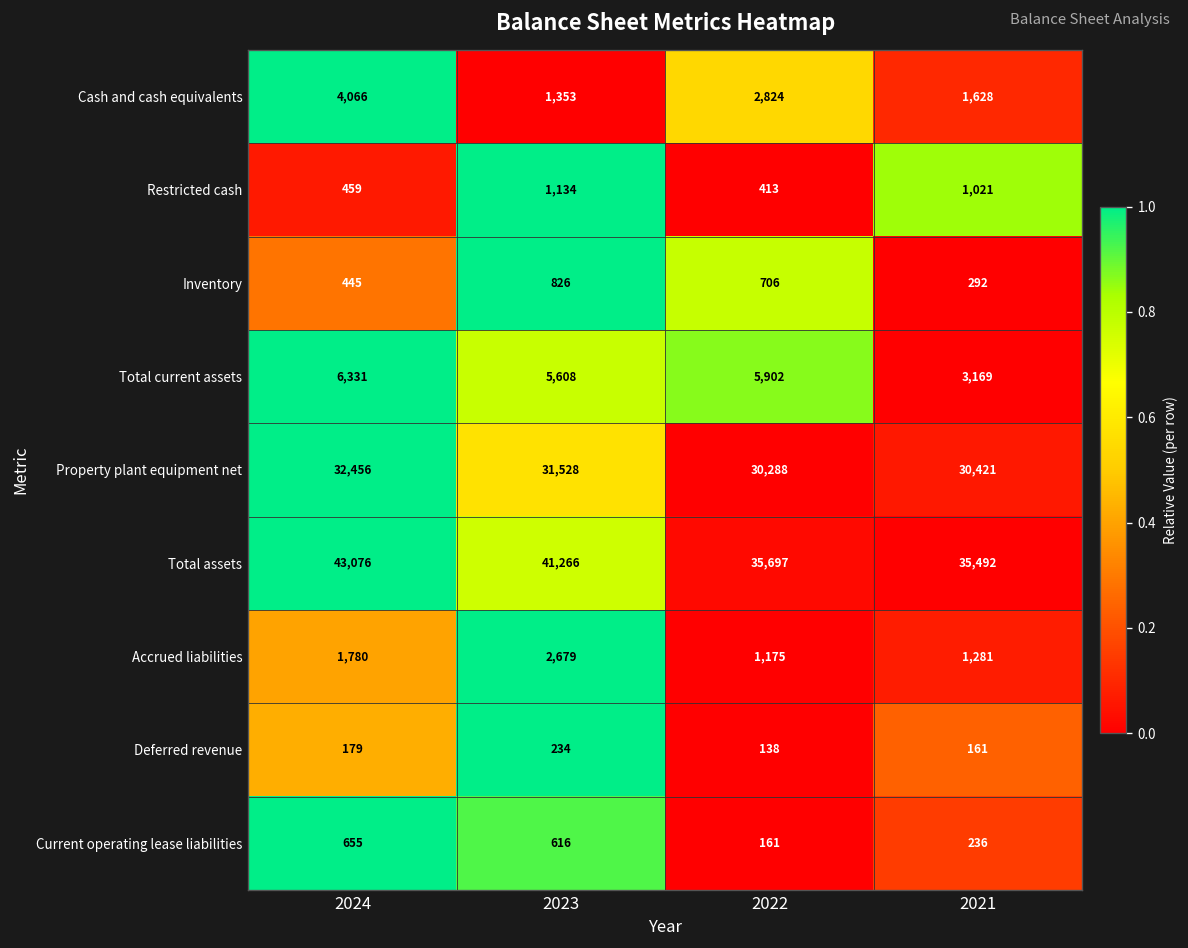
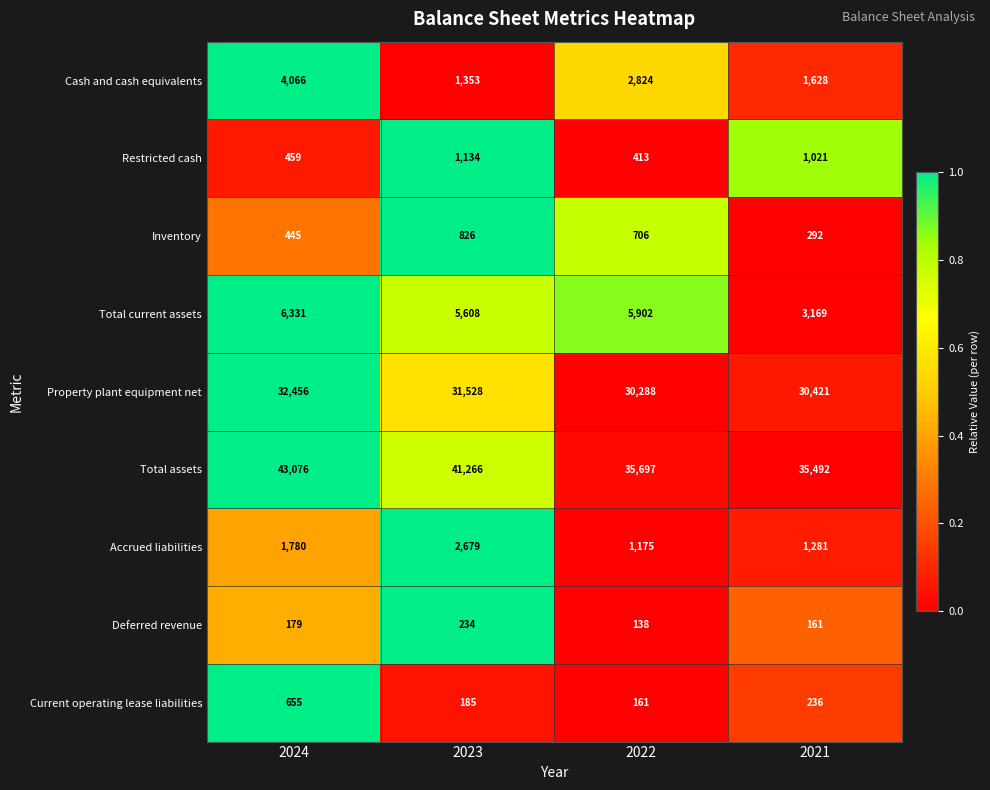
  {
    "Cash and cash equivalents": {
      "2024": "4,066",
      "2023": "1,353",
      "2022": "2,824",
      "2021": "1,628"
    },
    "Restricted cash": {
      "2024": "459",
      "2023": "1,134",
      "2022": "413",
      "2021": "1,021"
    },
    "Inventory": {
      "2024": "445",
      "2023": "826",
      "2022": "706",
      "2021": "292"
    },
    "Total current assets": {
      "2024": "6,331",
      "2023": "5,608",
      "2022": "5,902",
      "2021": "3,169"
    },
    "Property plant equipment net": {
      "2024": "32,456",
      "2023": "31,528",
      "2022": "30,288",
      "2021": "30,421"
    },
    "Total assets": {
      "2024": "43,076",
      "2023": "41,266",
      "2022": "35,697",
      "2021": "35,492"
    },
    "Accrued liabilities": {
      "2024": "1,780",
      "2023": "2,679",
      "2022": "1,175",
      "2021": "1,281"
    },
    "Deferred revenue": {
      "2024": "179",
      "2023": "234",
      "2022": "138",
      "2021": "161"
    },
    "Current operating lease liabilities": {
      "2024": "655",
-     "2023": "616",
+     "2023": "185",
      "2022": "161",
      "2021": "236"
    }
  }
